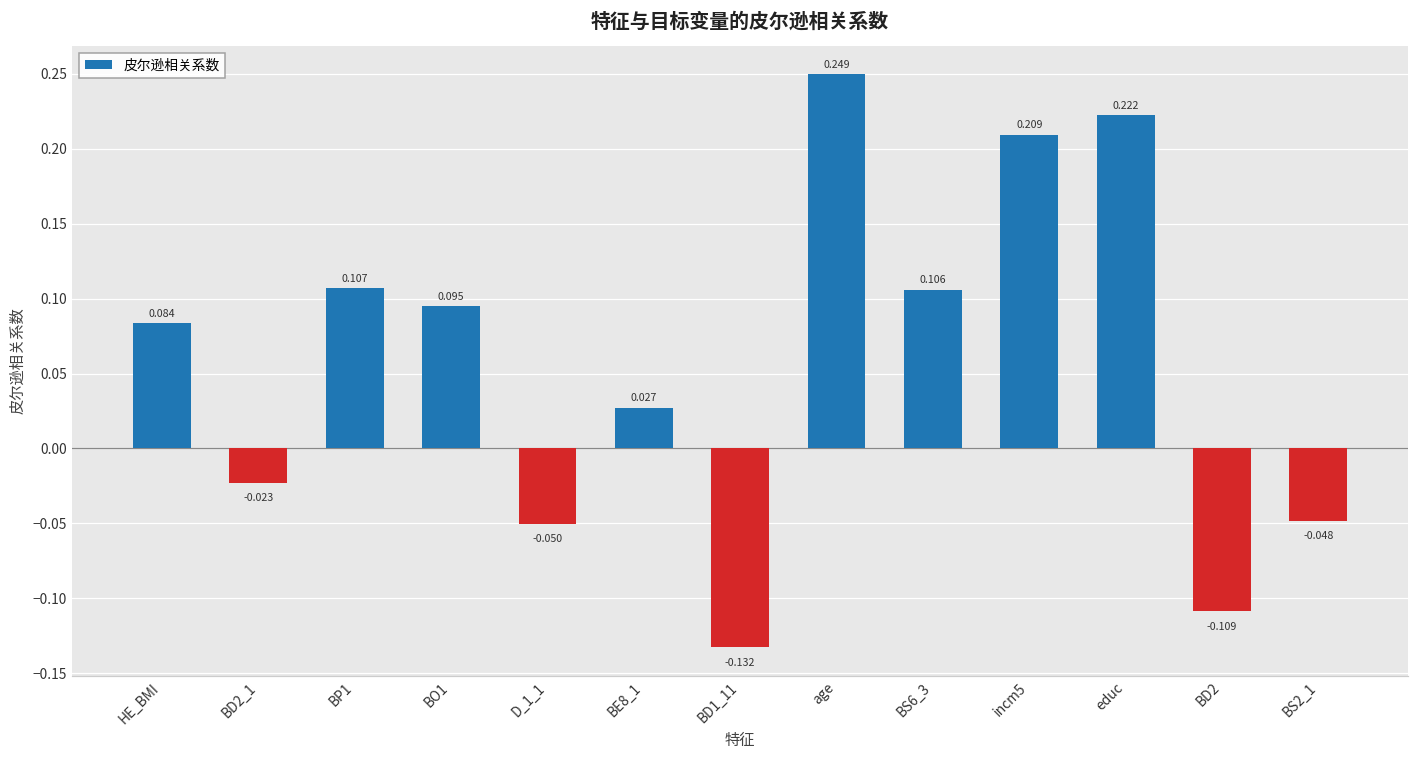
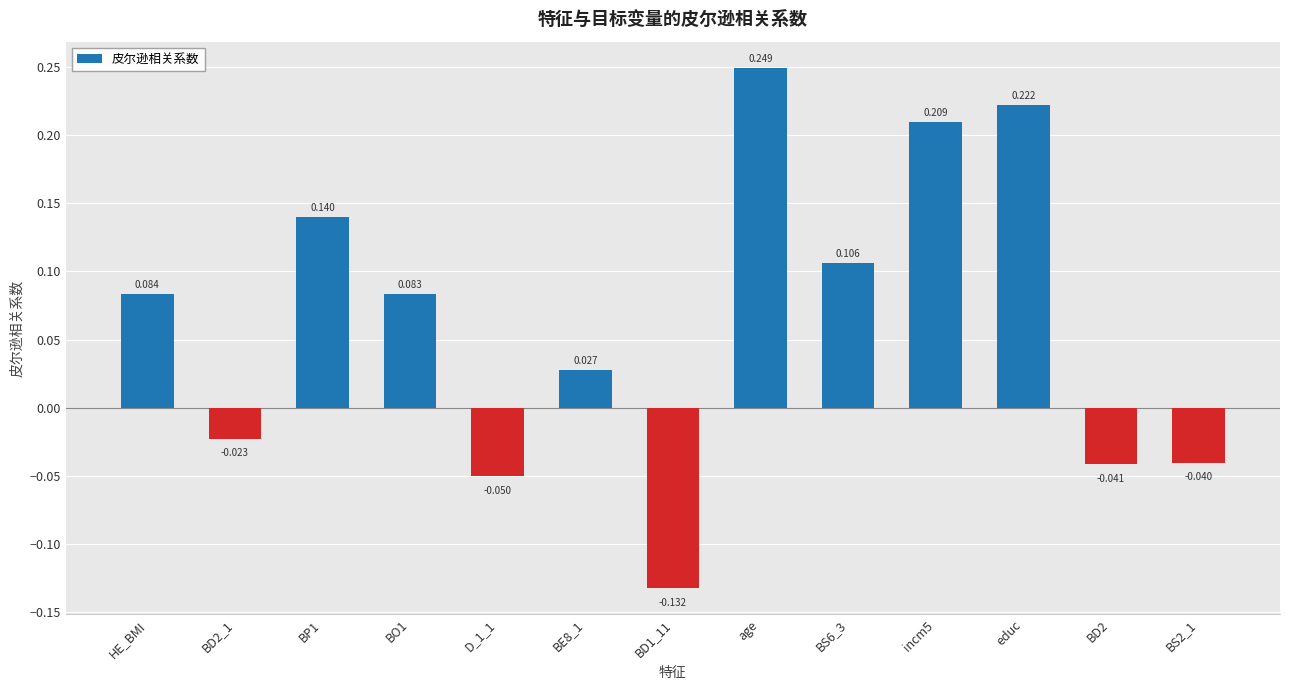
  {
    "HE_BMI": 0.084,
    "BD2_1": -0.023,
-   "BP1": 0.107,
-   "BO1": 0.095,
+   "BP1": 0.140,
+   "BO1": 0.083,
    "D_1_1": -0.050,
    "BE8_1": 0.027,
    "BD1_11": -0.132,
    "age": 0.249,
    "BS6_3": 0.106,
    "incm5": 0.209,
    "educ": 0.222,
-   "BD2": -0.109,
-   "BS2_1": -0.048
+   "BD2": -0.041,
+   "BS2_1": -0.040
  }
